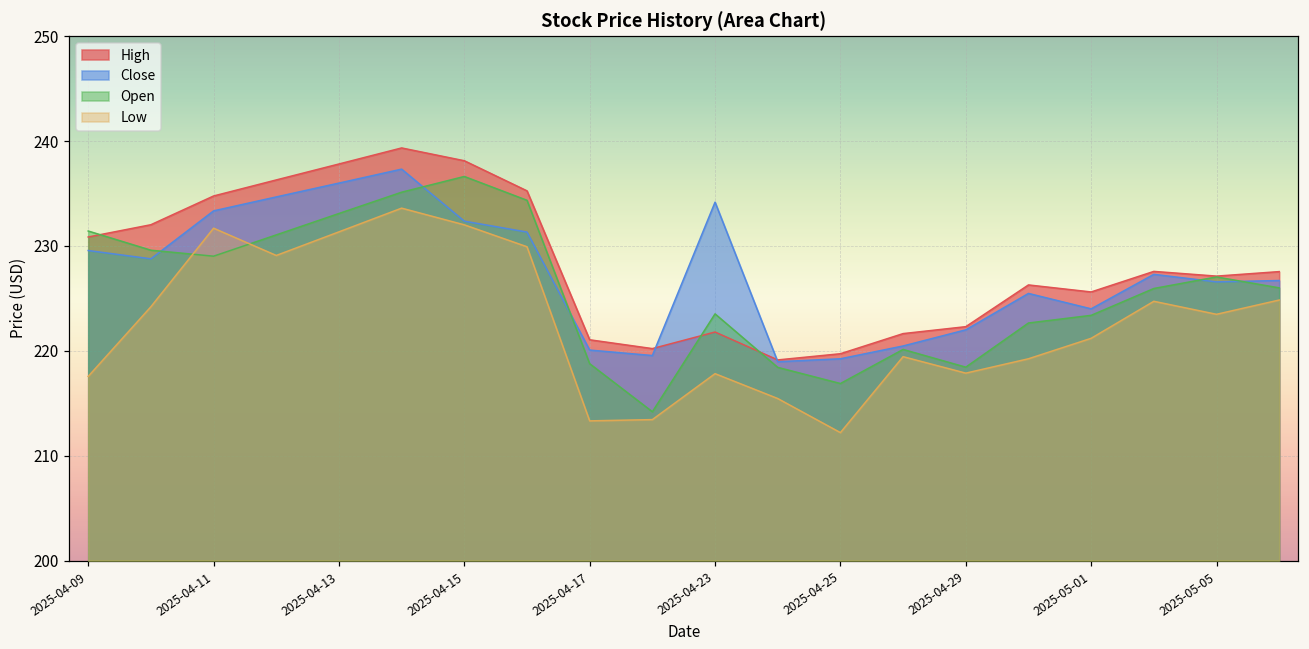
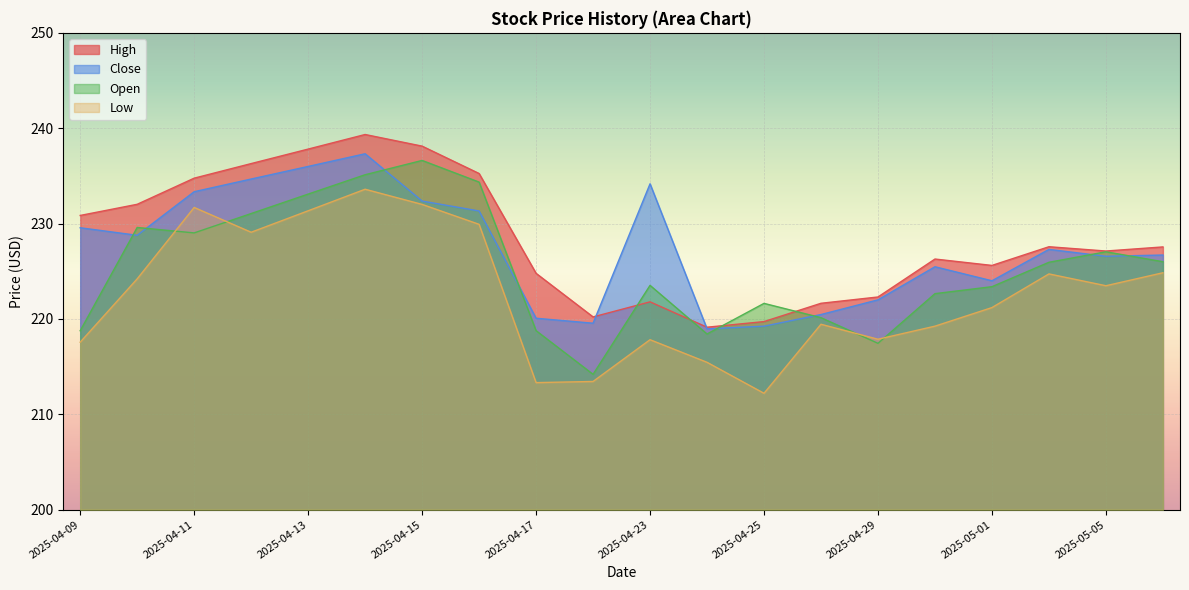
  {
    "High": {
      "2025-04-09": 231,
      "2025-04-11": 235,
      "2025-04-13": 238,
      "2025-04-15": 238,
-     "2025-04-17": 221,
+     "2025-04-17": 225,
      "2025-04-23": 222,
      "2025-04-25": 220,
      "2025-04-29": 222,
      "2025-05-01": 226
    },
    "Close": {
      "2025-04-09": 230,
      "2025-04-11": 233,
      "2025-04-13": 236,
      "2025-04-15": 232,
      "2025-04-17": 220,
      "2025-04-23": 234,
      "2025-04-25": 219,
      "2025-04-29": 222,
      "2025-05-01": 224,
      "2025-05-05": 227
    },
    "Open": {
-     "2025-04-09": 231,
+     "2025-04-09": 219,
      "2025-04-11": 229,
      "2025-04-13": 233,
      "2025-04-15": 237,
      "2025-04-17": 219,
      "2025-04-23": 224,
-     "2025-04-25": 217,
-     "2025-04-29": 218,
+     "2025-04-25": 222,
+     "2025-04-29": 217,
      "2025-05-01": 223
    },
    "Low": {
      "2025-04-09": 218,
      "2025-04-11": 232,
      "2025-04-13": 231,
      "2025-04-15": 232,
      "2025-04-17": 213,
      "2025-04-23": 218,
      "2025-04-25": 212,
      "2025-04-29": 218,
      "2025-05-01": 221,
      "2025-05-05": 223
    }
  }
